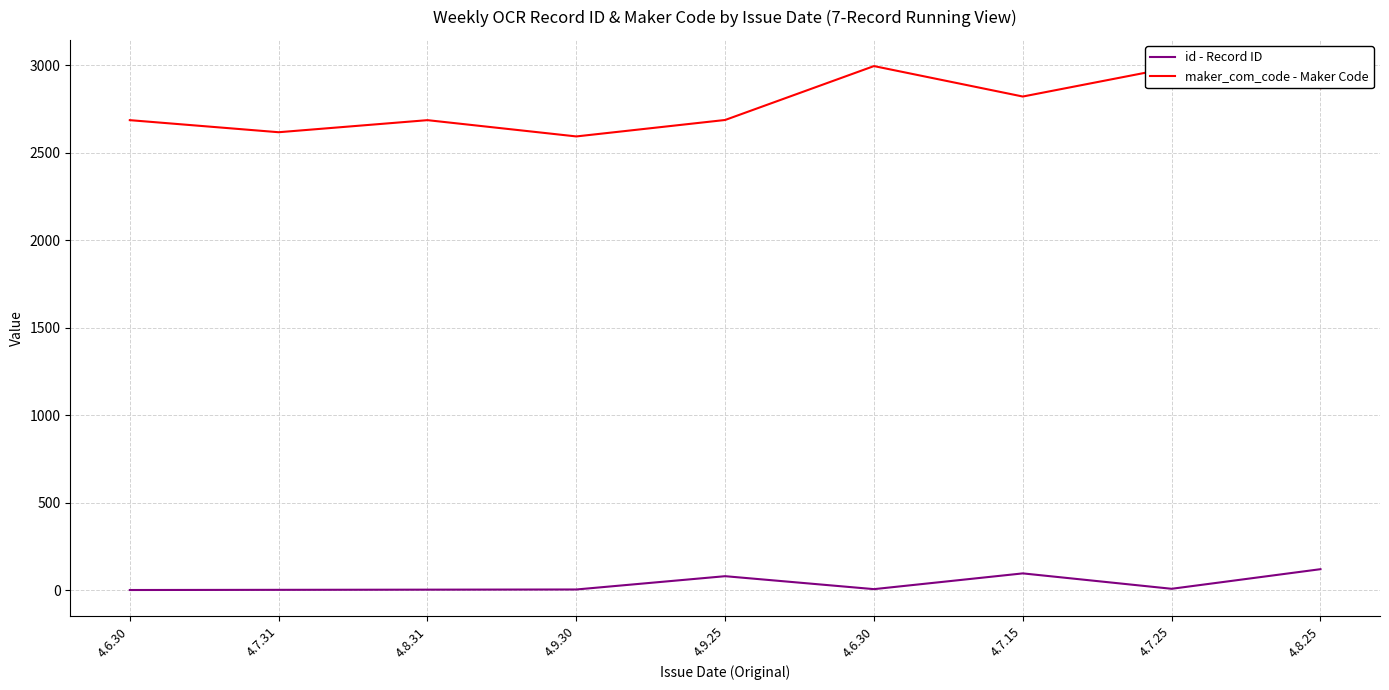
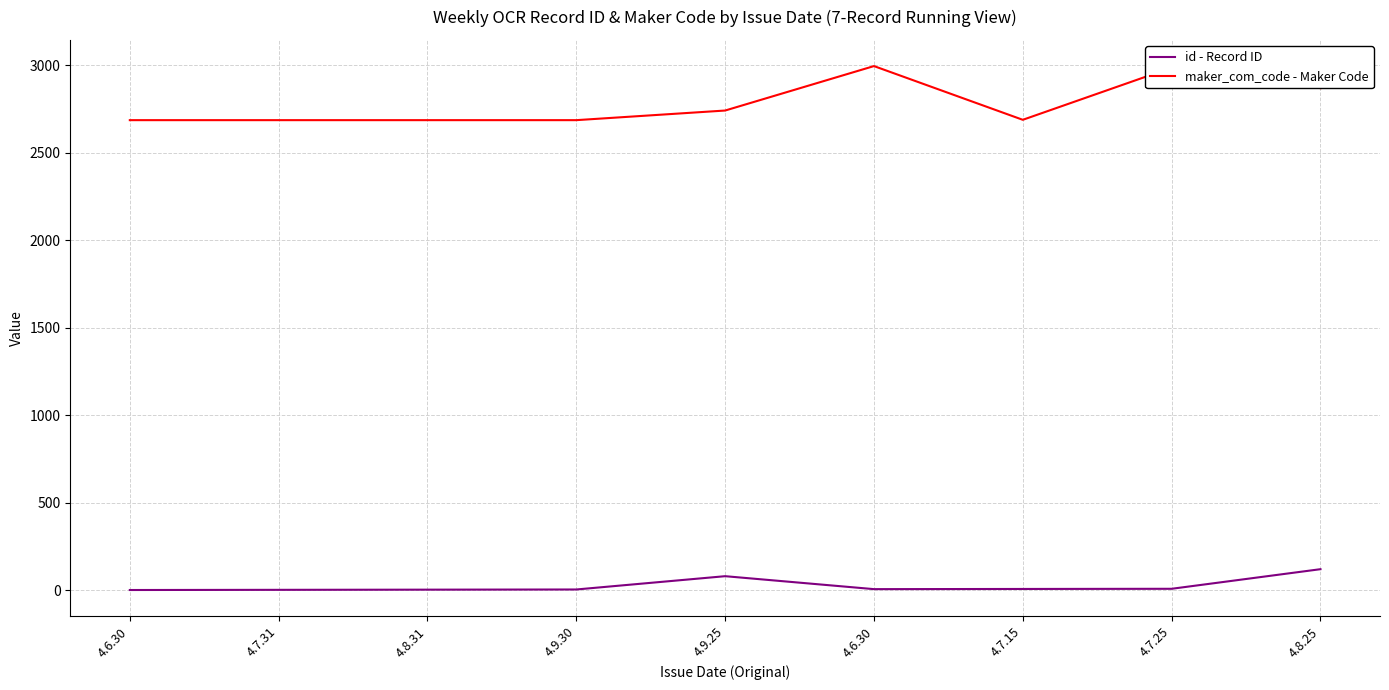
  {
    "id - Record ID": {
      "4.7.31": 0,
      "4.8.31": 0,
      "4.9.30": 0,
      "4.9.25": 80,
-     "4.7.15": 100,
+     "4.7.15": 10,
      "4.7.25": 10,
      "4.8.25": 120
    },
    "maker_com_code - Maker Code": {
-     "4.7.31": 2620,
+     "4.7.31": 2690,
      "4.8.31": 2690,
-     "4.9.30": 2590,
-     "4.9.25": 2690,
-     "4.7.15": 2820
+     "4.9.30": 2690,
+     "4.9.25": 2740,
+     "4.7.15": 2690
    }
  }
